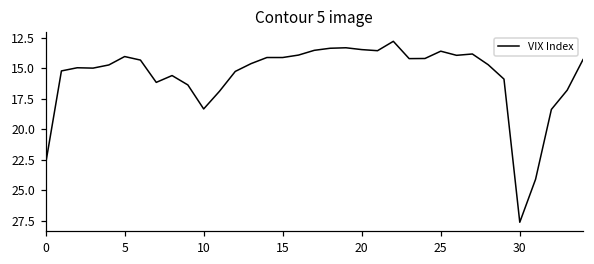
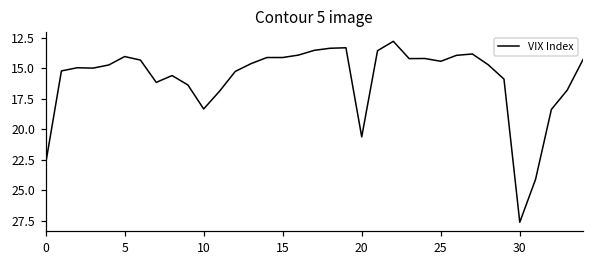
  {
    "0": 22.8,
    "5": 14.0,
    "10": 18.3,
    "15": 14.1,
-   "20": 13.5,
-   "25": 13.6,
+   "20": 20.6,
+   "25": 14.4,
    "30": 27.6
  }
